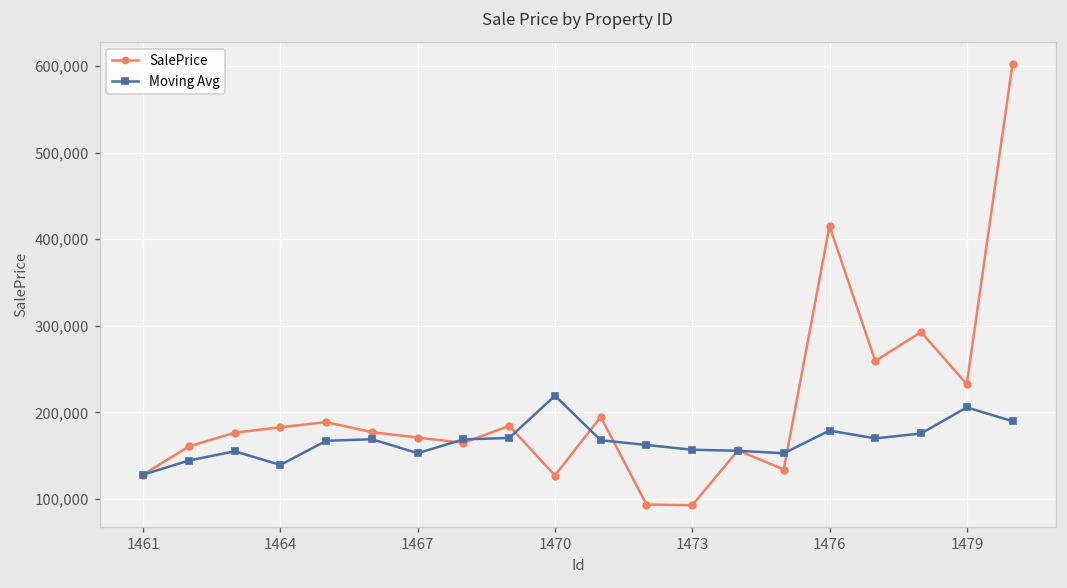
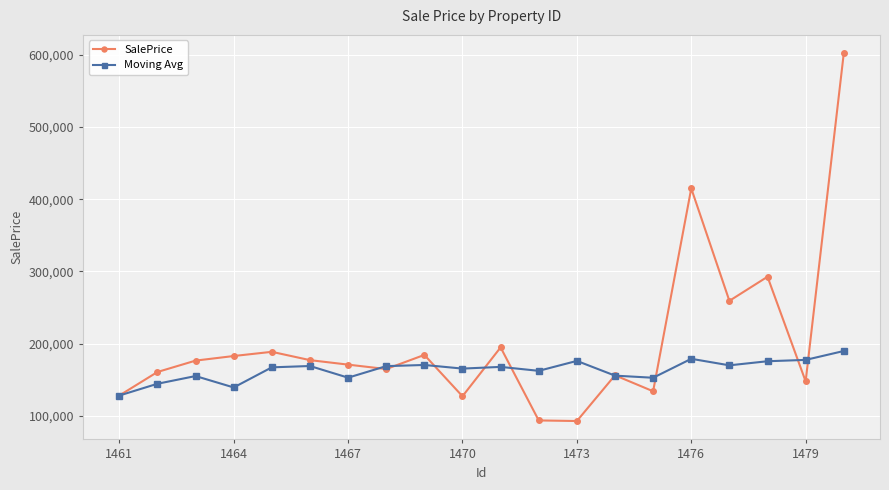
  {
    "SalePrice": {
      "1464": "180,000",
      "1467": "170,000",
      "1470": "130,000",
      "1473": "90,000",
      "1476": "420,000",
-     "1479": "230,000"
+     "1479": "150,000"
    },
    "Moving Avg": {
      "1464": "140,000",
      "1467": "150,000",
-     "1470": "220,000",
-     "1473": "160,000",
+     "1470": "170,000",
+     "1473": "180,000",
      "1476": "180,000",
-     "1479": "210,000"
+     "1479": "180,000"
    }
  }
